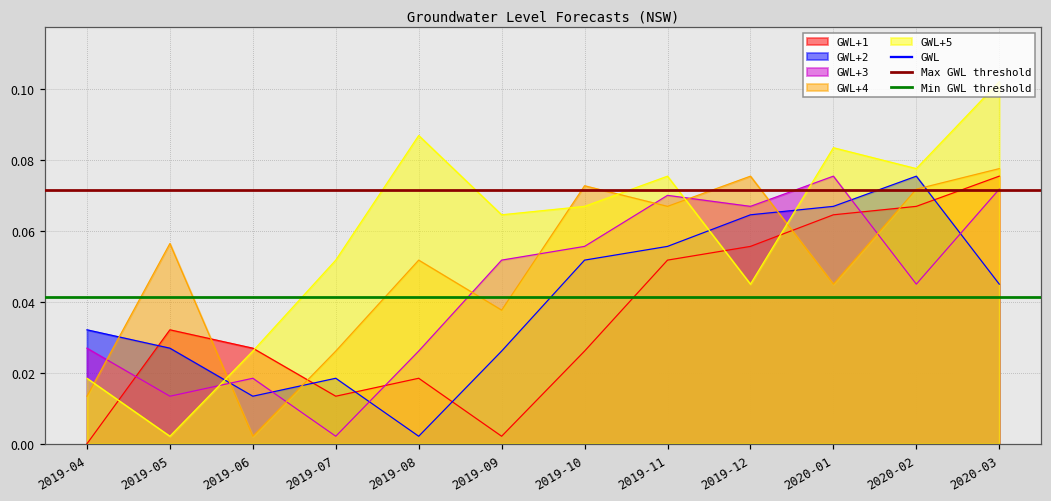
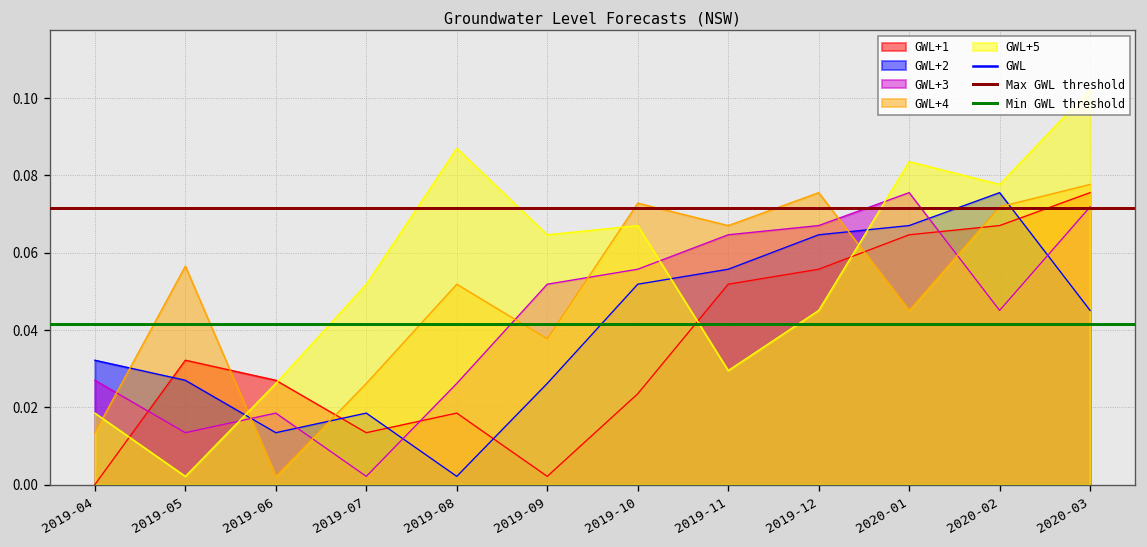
  {
    "GWL+1": {
      "2019-04": 0.000,
      "2019-05": 0.032,
      "2019-06": 0.027,
      "2019-07": 0.013,
      "2019-08": 0.018,
      "2019-09": 0.002,
-     "2019-10": 0.026,
+     "2019-10": 0.023,
      "2019-11": 0.052,
      "2019-12": 0.056,
      "2020-01": 0.065,
      "2020-02": 0.067,
      "2020-03": 0.075
    },
    "GWL+3": {
      "2019-04": 0.027,
      "2019-05": 0.013,
      "2019-06": 0.018,
      "2019-07": 0.002,
      "2019-08": 0.026,
      "2019-09": 0.052,
      "2019-10": 0.056,
-     "2019-11": 0.070,
+     "2019-11": 0.065,
      "2019-12": 0.067,
      "2020-01": 0.075,
      "2020-02": 0.045,
      "2020-03": 0.072
    },
    "GWL+4": {
      "2019-04": 0.013,
      "2019-05": 0.056,
      "2019-06": 0.002,
      "2019-07": 0.026,
      "2019-08": 0.052,
      "2019-09": 0.038,
      "2019-10": 0.073,
      "2019-11": 0.067,
      "2019-12": 0.075,
      "2020-01": 0.045,
      "2020-02": 0.072,
      "2020-03": 0.078
    },
    "GWL+5": {
      "2019-04": 0.018,
      "2019-05": 0.002,
      "2019-06": 0.026,
      "2019-07": 0.052,
      "2019-08": 0.087,
      "2019-09": 0.065,
      "2019-10": 0.067,
-     "2019-11": 0.075,
+     "2019-11": 0.029,
      "2019-12": 0.045,
      "2020-01": 0.084,
      "2020-02": 0.078
    }
  }
